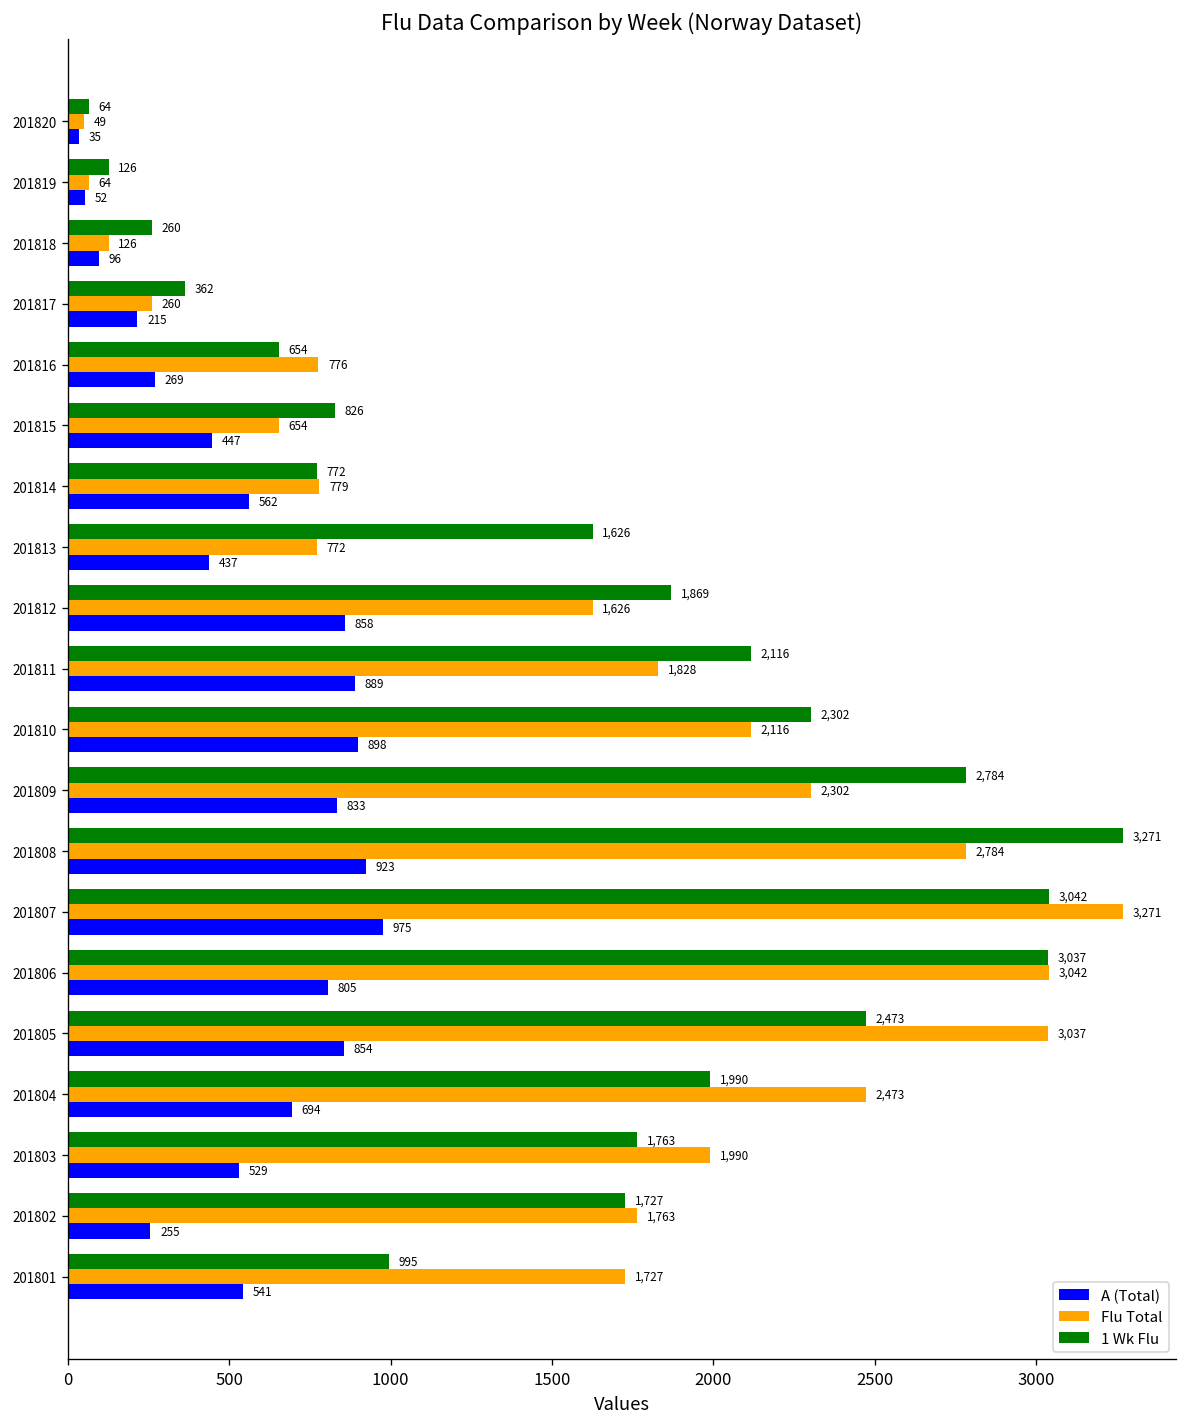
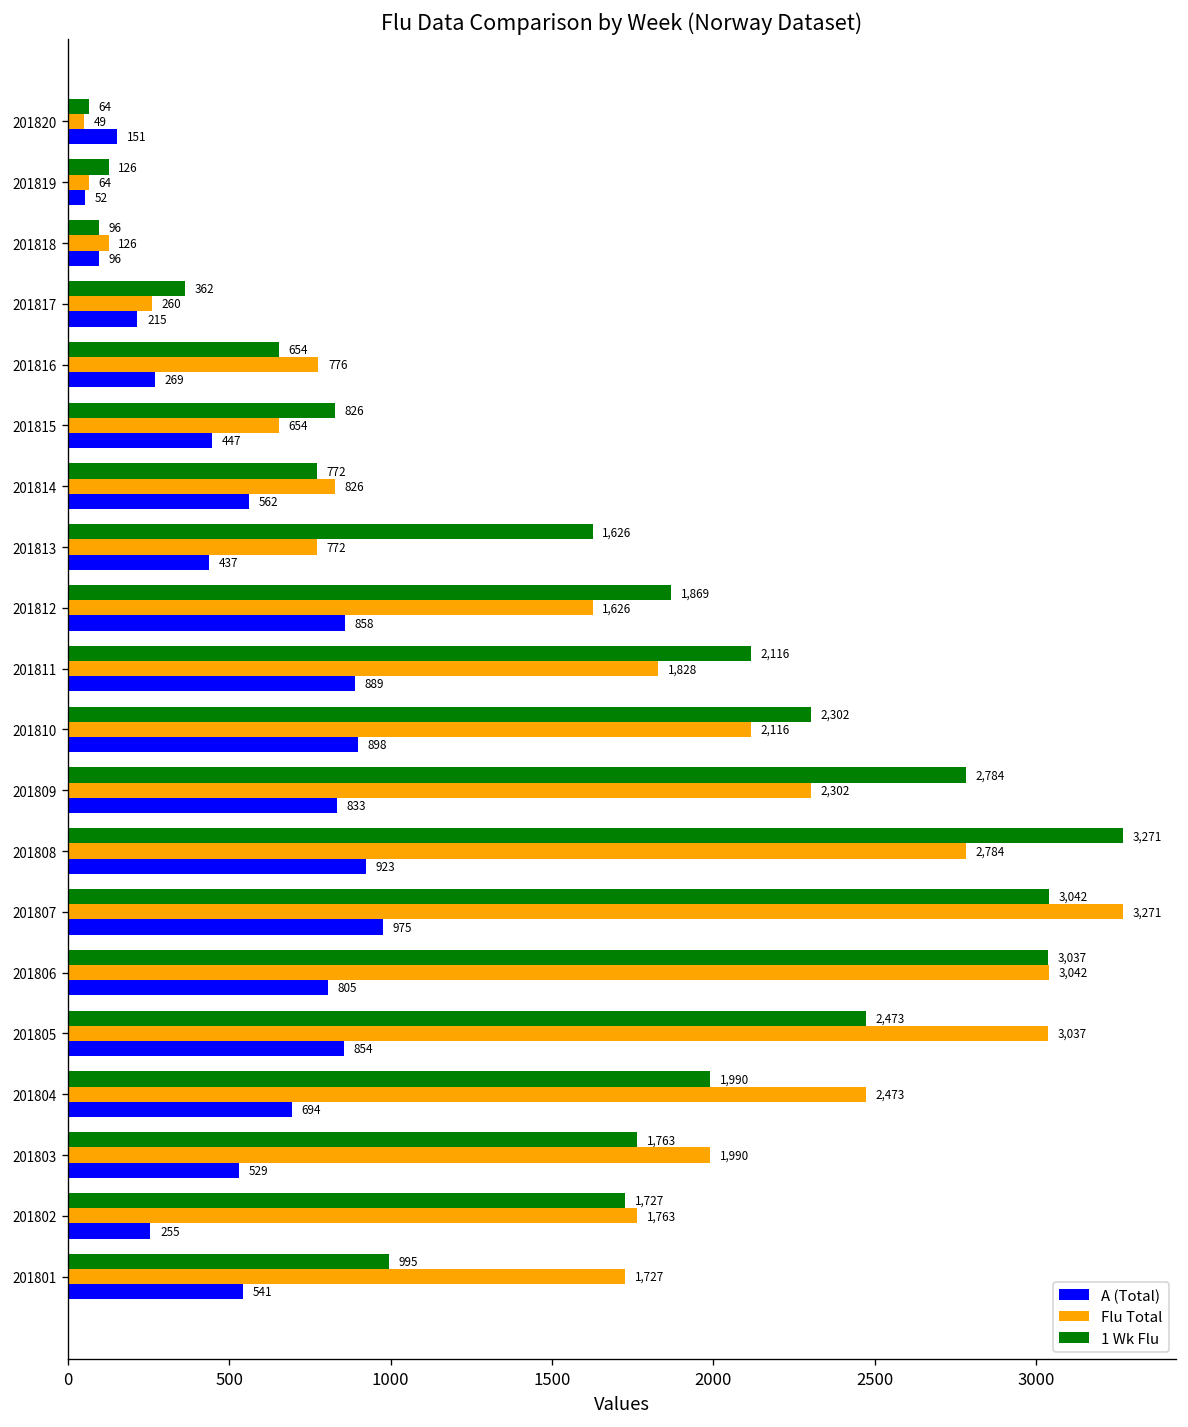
  {
    "A (Total)": {
-     "201820": "35",
+     "201820": "151",
      "201819": "52",
      "201818": "96",
      "201817": "215",
      "201816": "269",
      "201815": "447",
      "201814": "562",
      "201813": "437",
      "201812": "858",
      "201811": "889",
      "201810": "898",
      "201809": "833",
      "201808": "923",
      "201807": "975",
      "201806": "805",
      "201805": "854",
      "201804": "694",
      "201803": "529",
      "201802": "255",
      "201801": "541"
    },
    "Flu Total": {
      "201820": "49",
      "201819": "64",
      "201818": "126",
      "201817": "260",
      "201816": "776",
      "201815": "654",
-     "201814": "779",
+     "201814": "826",
      "201813": "772",
      "201812": "1,626",
      "201811": "1,828",
      "201810": "2,116",
      "201809": "2,302",
      "201808": "2,784",
      "201807": "3,271",
      "201806": "3,042",
      "201805": "3,037",
      "201804": "2,473",
      "201803": "1,990",
      "201802": "1,763",
      "201801": "1,727"
    },
    "1 Wk Flu": {
      "201820": "64",
      "201819": "126",
-     "201818": "260",
+     "201818": "96",
      "201817": "362",
      "201816": "654",
      "201815": "826",
      "201814": "772",
      "201813": "1,626",
      "201812": "1,869",
      "201811": "2,116",
      "201810": "2,302",
      "201809": "2,784",
      "201808": "3,271",
      "201807": "3,042",
      "201806": "3,037",
      "201805": "2,473",
      "201804": "1,990",
      "201803": "1,763",
      "201802": "1,727",
      "201801": "995"
    }
  }
